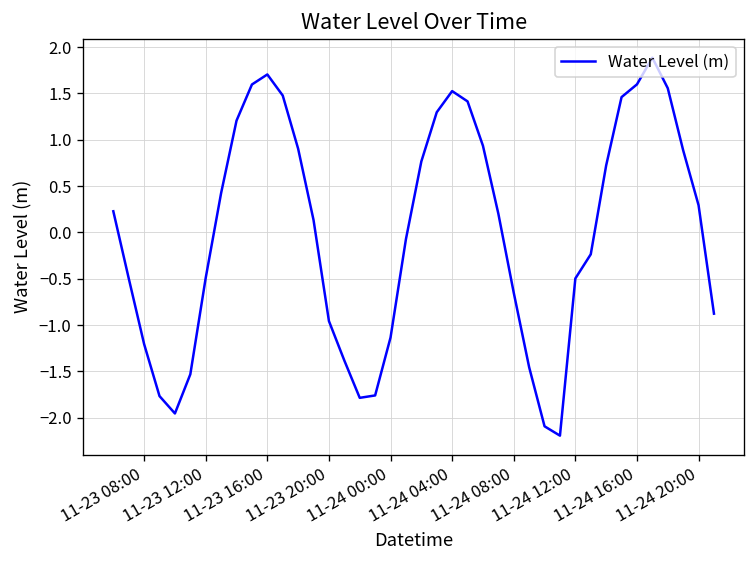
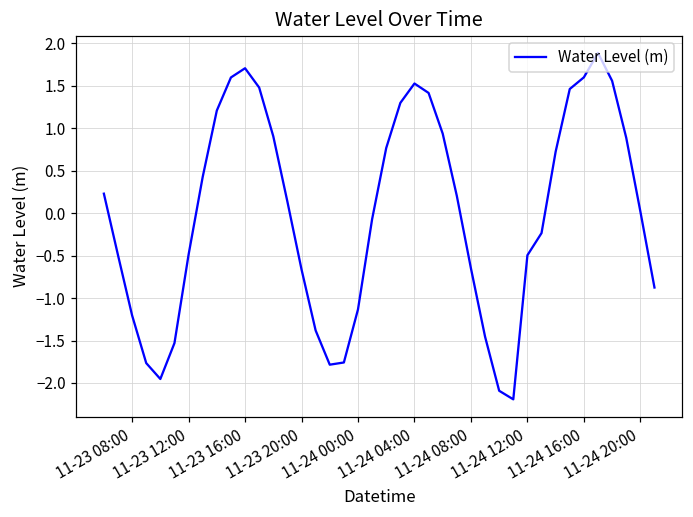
  {
    "11-23 08:00": -1.2,
    "11-23 12:00": -0.5,
    "11-23 16:00": 1.7,
-   "11-23 20:00": -1.0,
+   "11-23 20:00": -0.7,
    "11-24 00:00": -1.1,
    "11-24 04:00": 1.5,
    "11-24 08:00": -0.7,
    "11-24 12:00": -0.5,
    "11-24 16:00": 1.6,
-   "11-24 20:00": 0.3
+   "11-24 20:00": 0.0
  }
